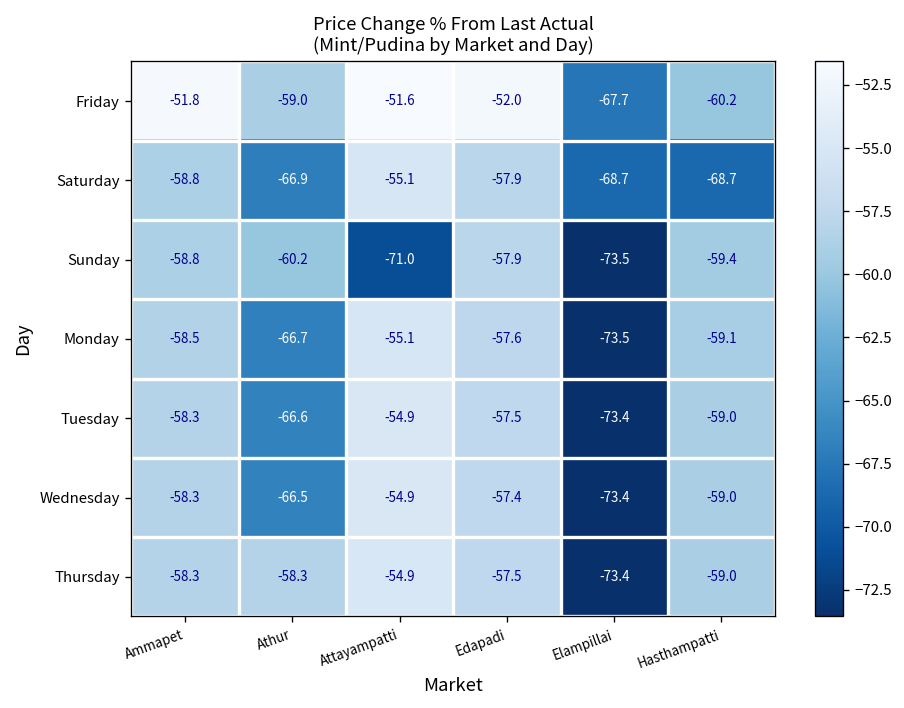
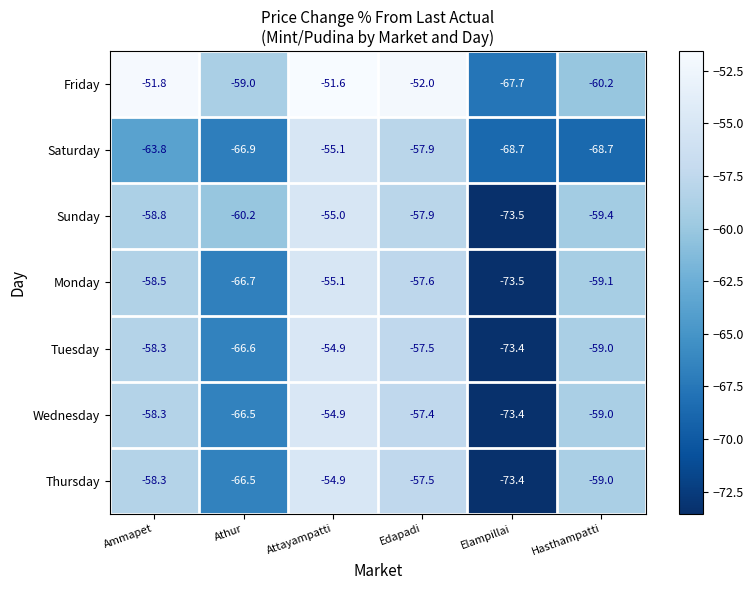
  {
    "Friday": {
      "Ammapet": -51.8,
      "Athur": -59.0,
      "Attayampatti": -51.6,
      "Edapadi": -52.0,
      "Elampillai": -67.7,
      "Hasthampatti": -60.2
    },
    "Saturday": {
-     "Ammapet": -58.8,
+     "Ammapet": -63.8,
      "Athur": -66.9,
      "Attayampatti": -55.1,
      "Edapadi": -57.9,
      "Elampillai": -68.7,
      "Hasthampatti": -68.7
    },
    "Sunday": {
      "Ammapet": -58.8,
      "Athur": -60.2,
-     "Attayampatti": -71.0,
+     "Attayampatti": -55.0,
      "Edapadi": -57.9,
      "Elampillai": -73.5,
      "Hasthampatti": -59.4
    },
    "Monday": {
      "Ammapet": -58.5,
      "Athur": -66.7,
      "Attayampatti": -55.1,
      "Edapadi": -57.6,
      "Elampillai": -73.5,
      "Hasthampatti": -59.1
    },
    "Tuesday": {
      "Ammapet": -58.3,
      "Athur": -66.6,
      "Attayampatti": -54.9,
      "Edapadi": -57.5,
      "Elampillai": -73.4,
      "Hasthampatti": -59.0
    },
    "Wednesday": {
      "Ammapet": -58.3,
      "Athur": -66.5,
      "Attayampatti": -54.9,
      "Edapadi": -57.4,
      "Elampillai": -73.4,
      "Hasthampatti": -59.0
    },
    "Thursday": {
      "Ammapet": -58.3,
-     "Athur": -58.3,
+     "Athur": -66.5,
      "Attayampatti": -54.9,
      "Edapadi": -57.5,
      "Elampillai": -73.4,
      "Hasthampatti": -59.0
    }
  }
